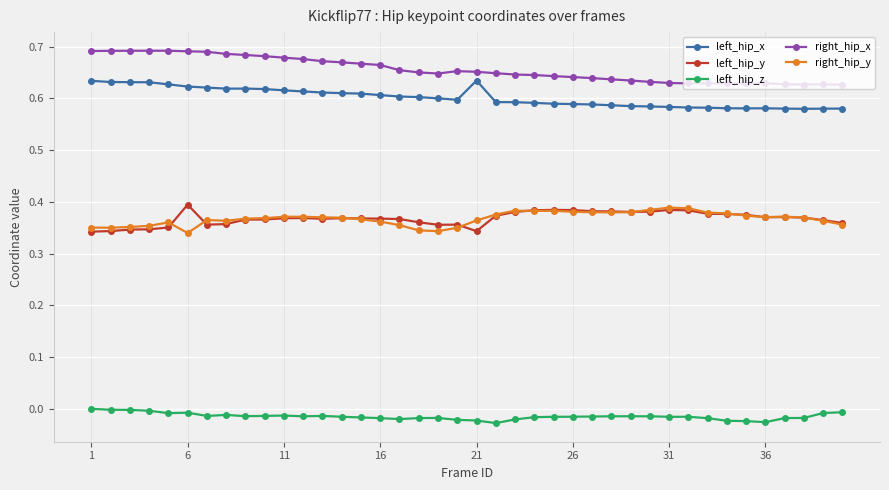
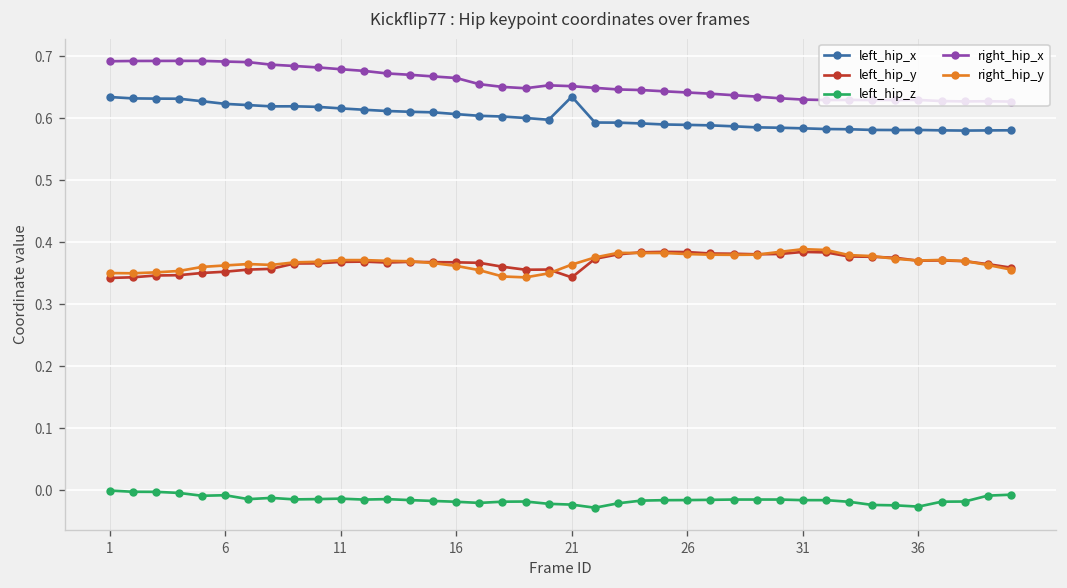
  {
    "left_hip_x": {
      "1": 0.63,
      "6": 0.62,
      "11": 0.62,
      "16": 0.61,
      "21": 0.63,
      "26": 0.59,
      "31": 0.58,
      "36": 0.58
    },
    "left_hip_y": {
      "1": 0.34,
-     "6": 0.39,
+     "6": 0.35,
      "16": 0.37,
      "21": 0.34
    },
    "left_hip_z": {
      "1": 0.00,
      "6": -0.01,
      "11": -0.01,
      "16": -0.02,
      "21": -0.02,
      "26": -0.02,
      "31": -0.02,
      "36": -0.03
    },
    "right_hip_x": {
      "1": 0.69,
      "6": 0.69,
      "11": 0.68,
      "16": 0.66,
      "21": 0.65,
      "26": 0.64,
      "31": 0.63
    },
    "right_hip_y": {
      "1": 0.35,
-     "6": 0.34,
+     "6": 0.36,
      "16": 0.36,
      "21": 0.36
    }
  }
